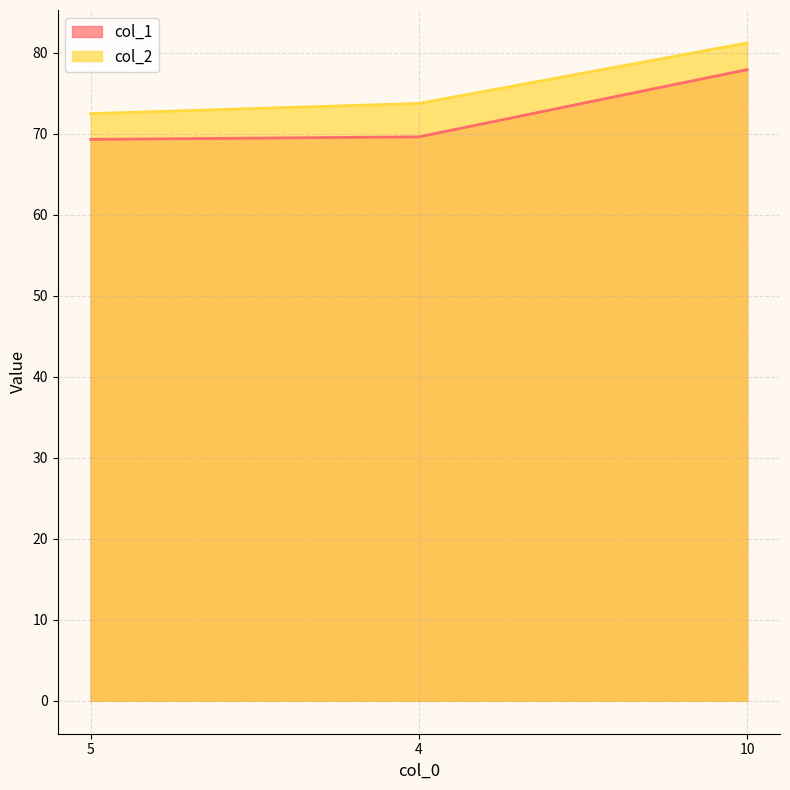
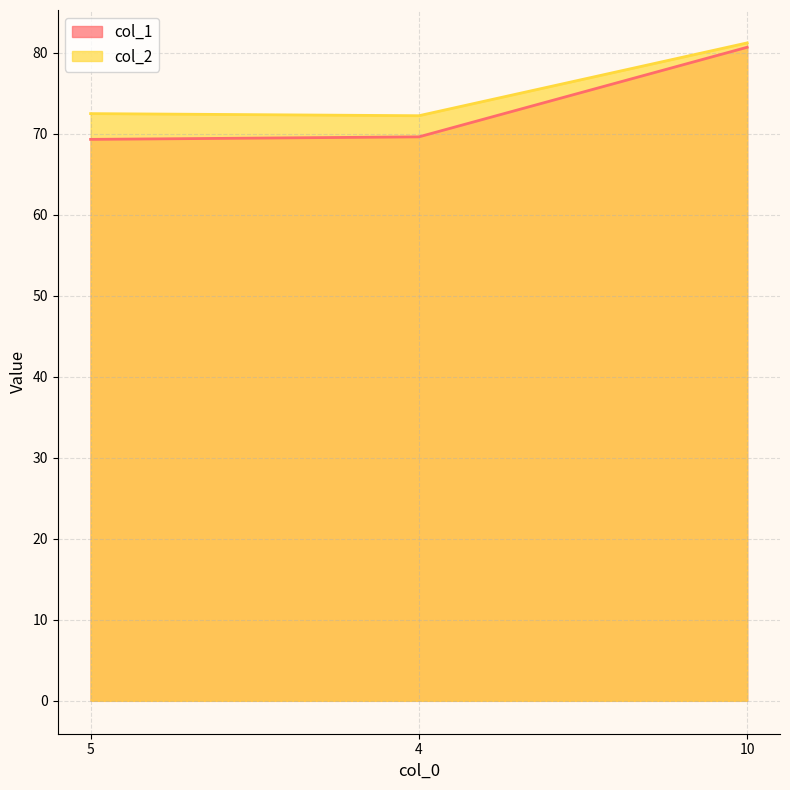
  {
    "col_1": {
      "5": 69,
      "4": 70,
-     "10": 78
+     "10": 81
    },
    "col_2": {
      "5": 72,
-     "4": 74,
+     "4": 72,
      "10": 81
    }
  }
